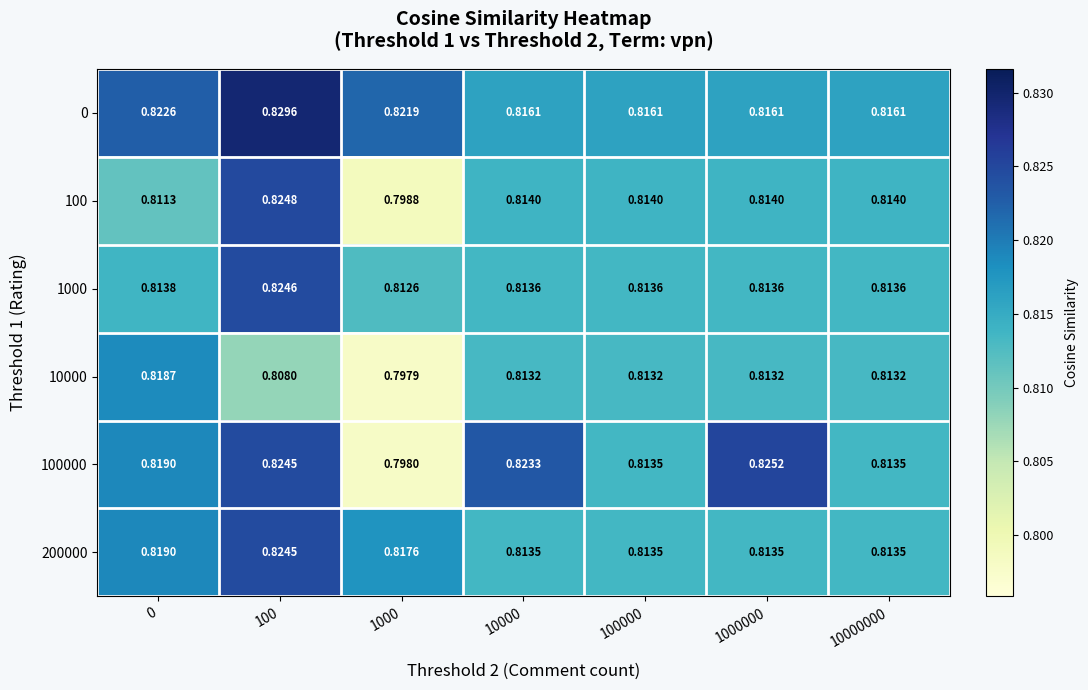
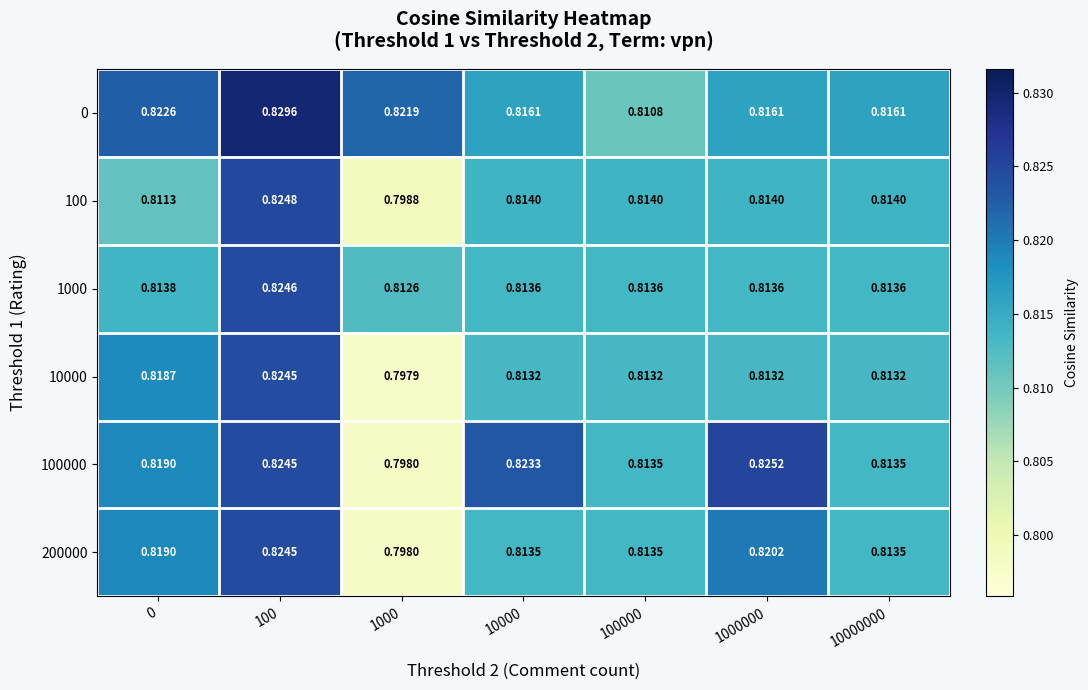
  {
    "0": {
      "0": 0.8226,
      "100": 0.8296,
      "1000": 0.8219,
      "10000": 0.8161,
-     "100000": 0.8161,
+     "100000": 0.8108,
      "1000000": 0.8161,
      "10000000": 0.8161
    },
    "100": {
      "0": 0.8113,
      "100": 0.8248,
      "1000": 0.7988,
      "10000": 0.8140,
      "100000": 0.8140,
      "1000000": 0.8140,
      "10000000": 0.8140
    },
    "1000": {
      "0": 0.8138,
      "100": 0.8246,
      "1000": 0.8126,
      "10000": 0.8136,
      "100000": 0.8136,
      "1000000": 0.8136,
      "10000000": 0.8136
    },
    "10000": {
      "0": 0.8187,
-     "100": 0.8080,
+     "100": 0.8245,
      "1000": 0.7979,
      "10000": 0.8132,
      "100000": 0.8132,
      "1000000": 0.8132,
      "10000000": 0.8132
    },
    "100000": {
      "0": 0.8190,
      "100": 0.8245,
      "1000": 0.7980,
      "10000": 0.8233,
      "100000": 0.8135,
      "1000000": 0.8252,
      "10000000": 0.8135
    },
    "200000": {
      "0": 0.8190,
      "100": 0.8245,
-     "1000": 0.8176,
+     "1000": 0.7980,
      "10000": 0.8135,
      "100000": 0.8135,
-     "1000000": 0.8135,
+     "1000000": 0.8202,
      "10000000": 0.8135
    }
  }
